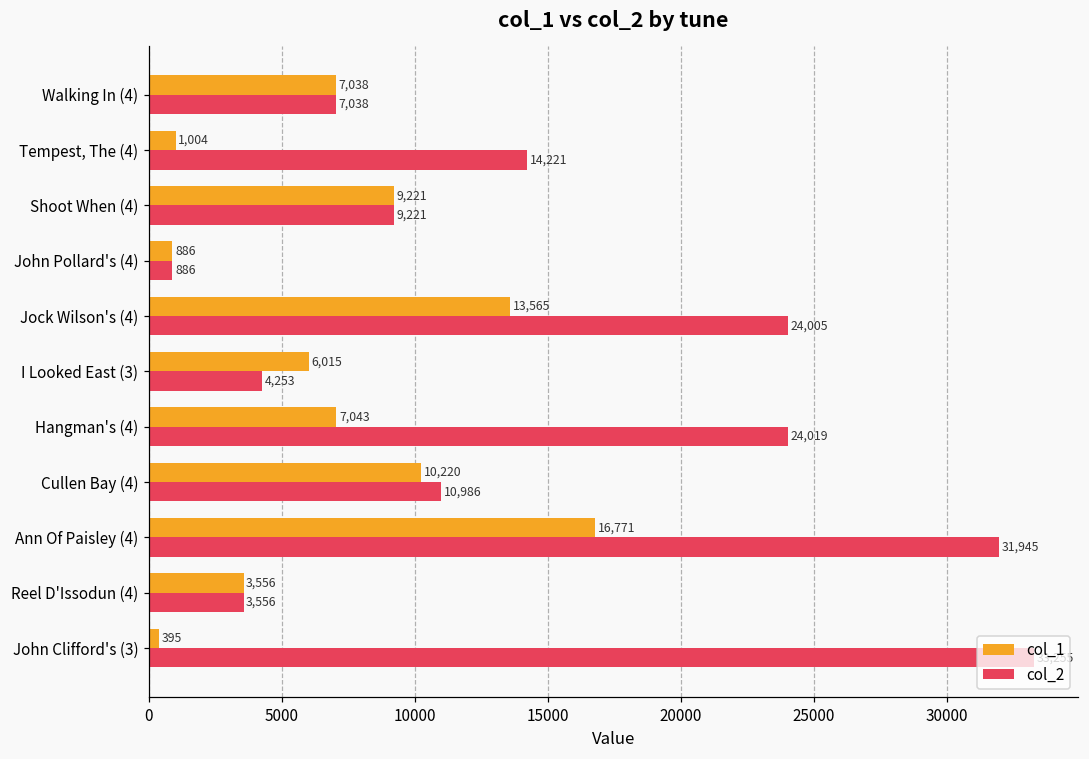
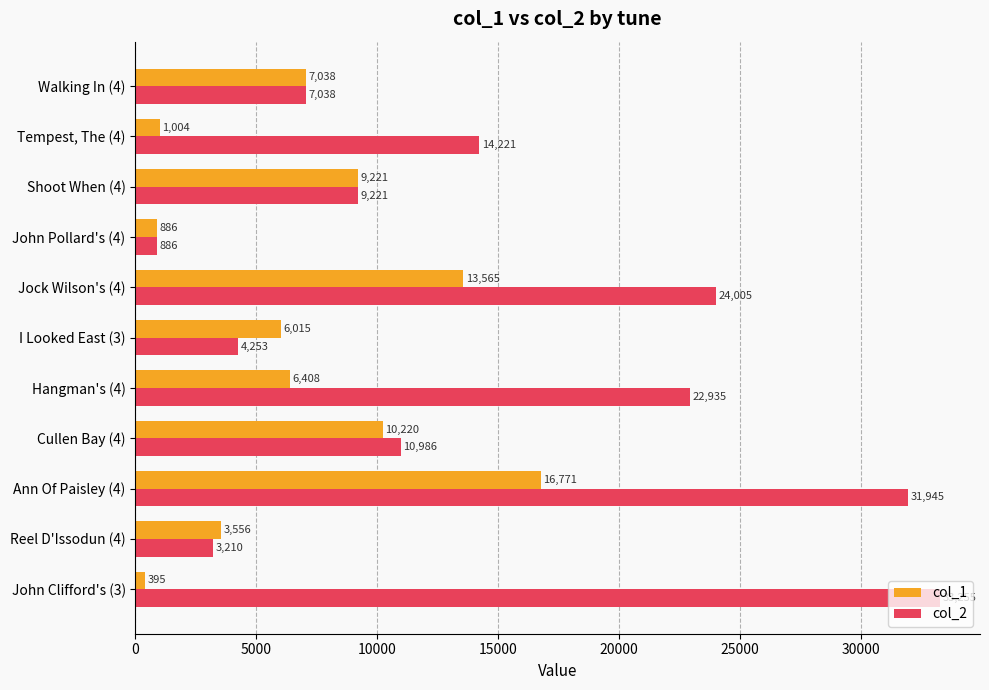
  {
    "col_1": {
      "Walking In (4)": "7,038",
      "Tempest, The (4)": "1,004",
      "Shoot When (4)": "9,221",
      "John Pollard's (4)": "886",
      "Jock Wilson's (4)": "13,565",
      "I Looked East (3)": "6,015",
-     "Hangman's (4)": "7,043",
+     "Hangman's (4)": "6,408",
      "Cullen Bay (4)": "10,220",
      "Ann Of Paisley (4)": "16,771",
      "Reel D'Issodun (4)": "3,556",
      "John Clifford's (3)": "395"
    },
    "col_2": {
      "Walking In (4)": "7,038",
      "Tempest, The (4)": "14,221",
      "Shoot When (4)": "9,221",
      "John Pollard's (4)": "886",
      "Jock Wilson's (4)": "24,005",
      "I Looked East (3)": "4,253",
-     "Hangman's (4)": "24,019",
+     "Hangman's (4)": "22,935",
      "Cullen Bay (4)": "10,986",
      "Ann Of Paisley (4)": "31,945",
-     "Reel D'Issodun (4)": "3,556"
+     "Reel D'Issodun (4)": "3,210"
    }
  }
